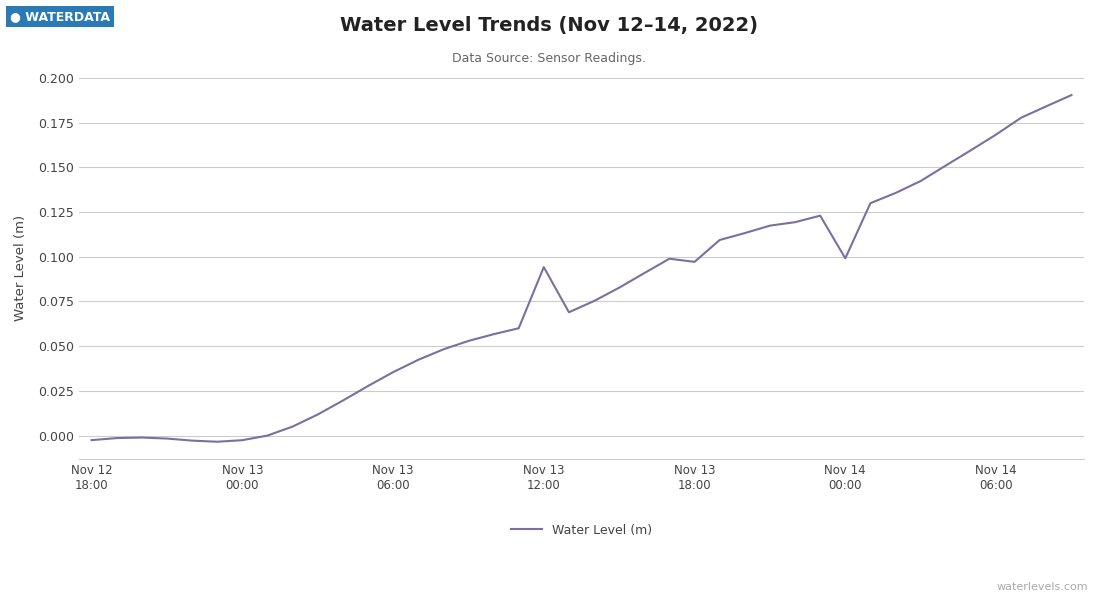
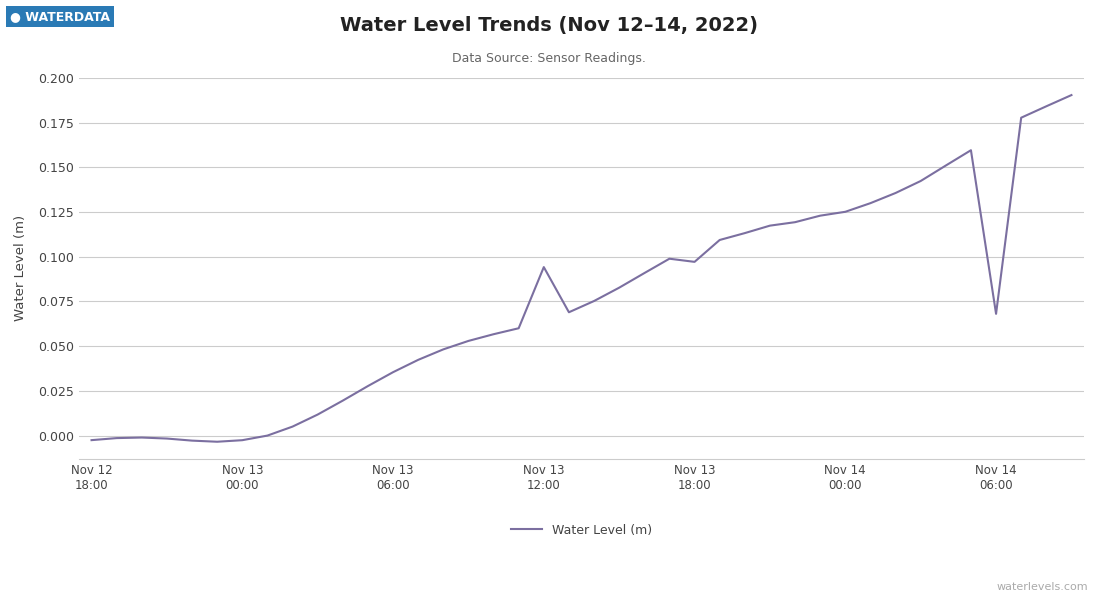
  {
    "Nov 12 18:00": -0.003,
    "Nov 13 00:00": -0.003,
    "Nov 13 06:00": 0.035,
    "Nov 13 12:00": 0.094,
    "Nov 13 18:00": 0.097,
-   "Nov 14 00:00": 0.099,
-   "Nov 14 06:00": 0.168
+   "Nov 14 00:00": 0.125,
+   "Nov 14 06:00": 0.068
  }
